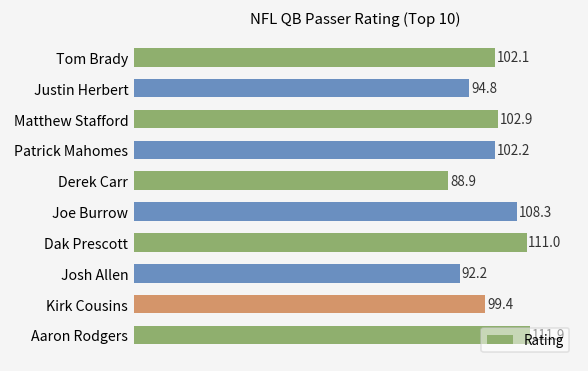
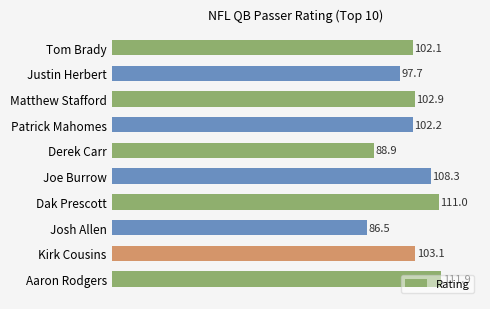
  {
    "Tom Brady": 102.1,
-   "Justin Herbert": 94.8,
+   "Justin Herbert": 97.7,
    "Matthew Stafford": 102.9,
    "Patrick Mahomes": 102.2,
    "Derek Carr": 88.9,
    "Joe Burrow": 108.3,
    "Dak Prescott": 111.0,
-   "Josh Allen": 92.2,
-   "Kirk Cousins": 99.4
+   "Josh Allen": 86.5,
+   "Kirk Cousins": 103.1
  }
